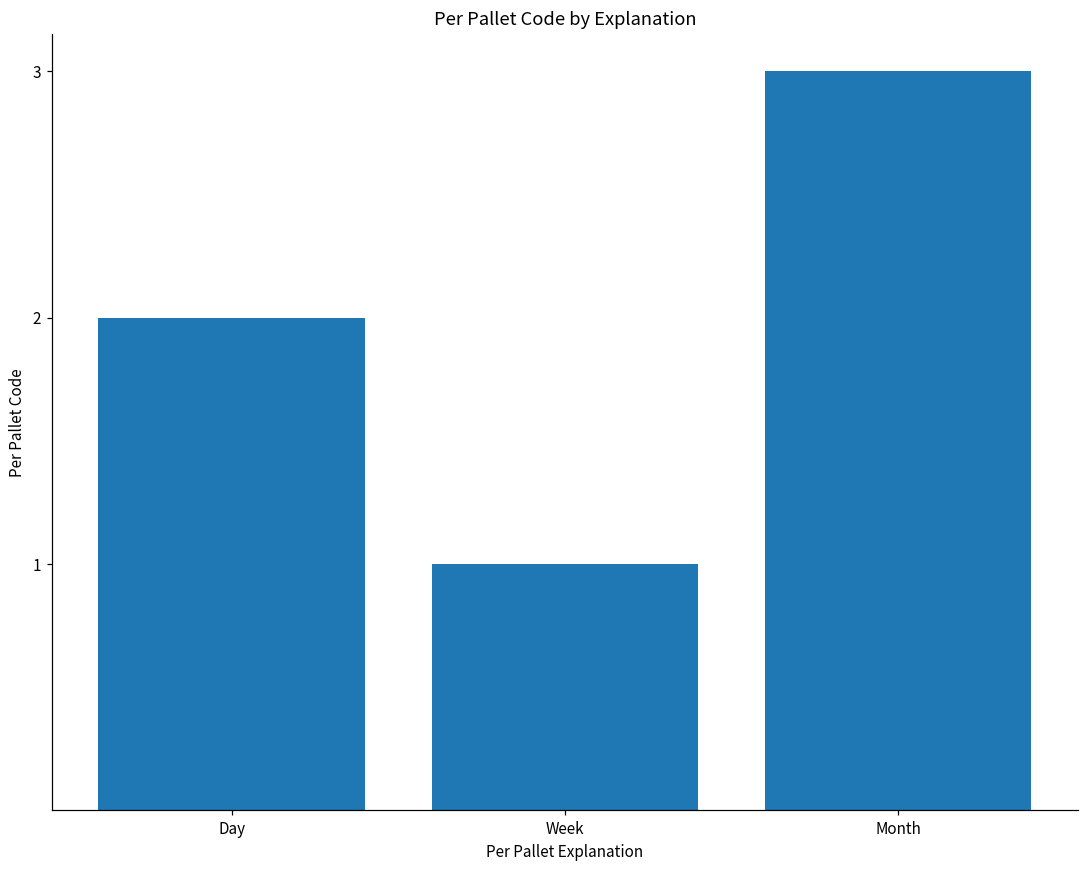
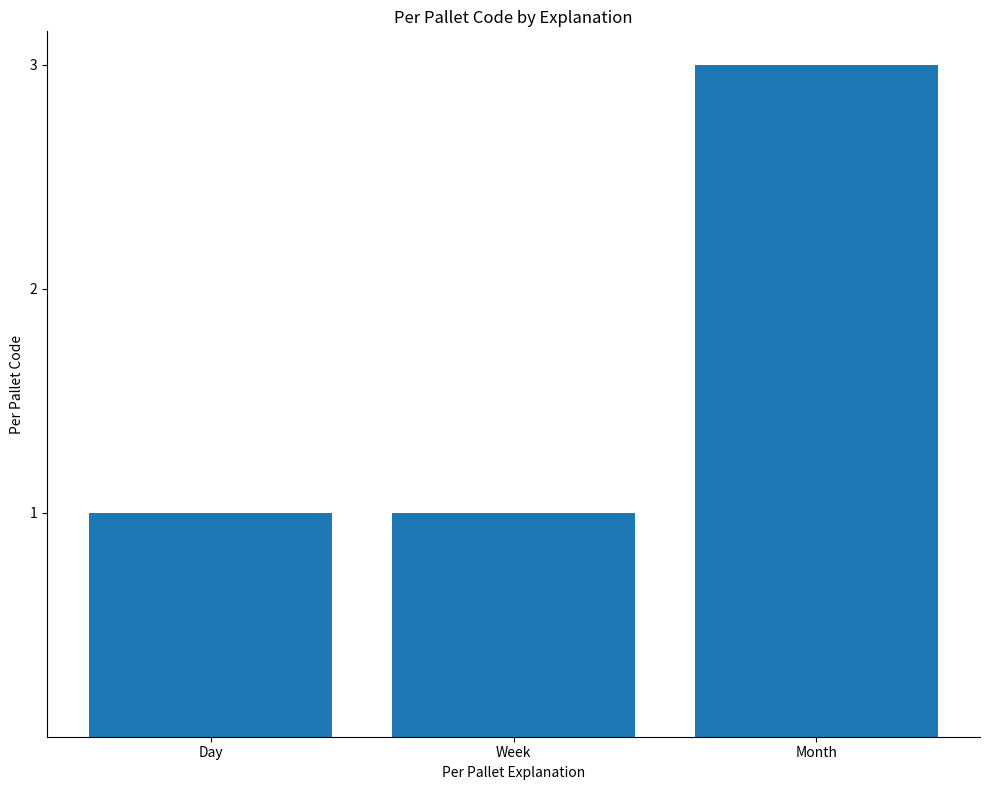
  {
-   "Day": 2,
+   "Day": 1,
    "Week": 1,
    "Month": 3
  }
